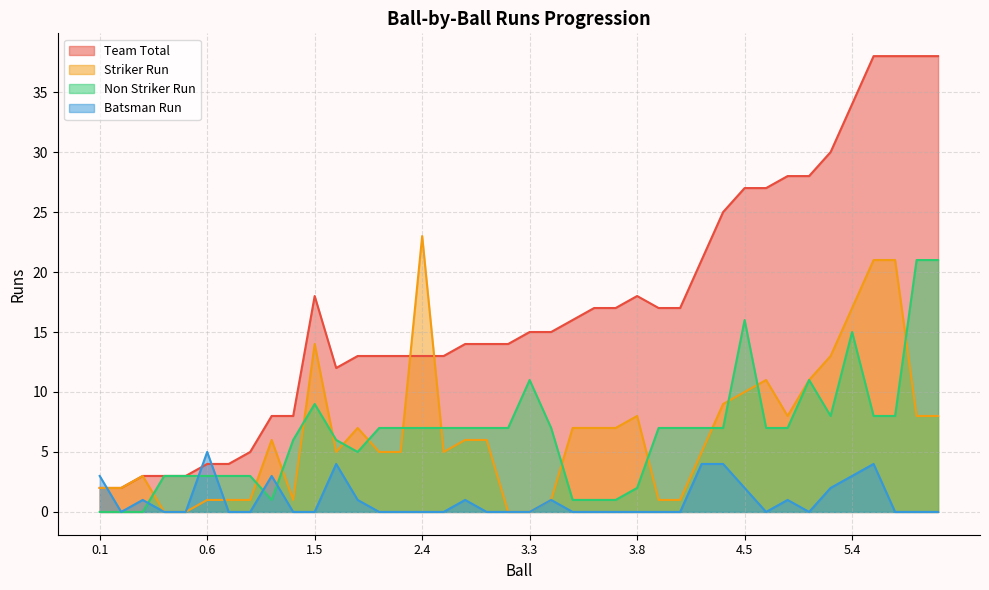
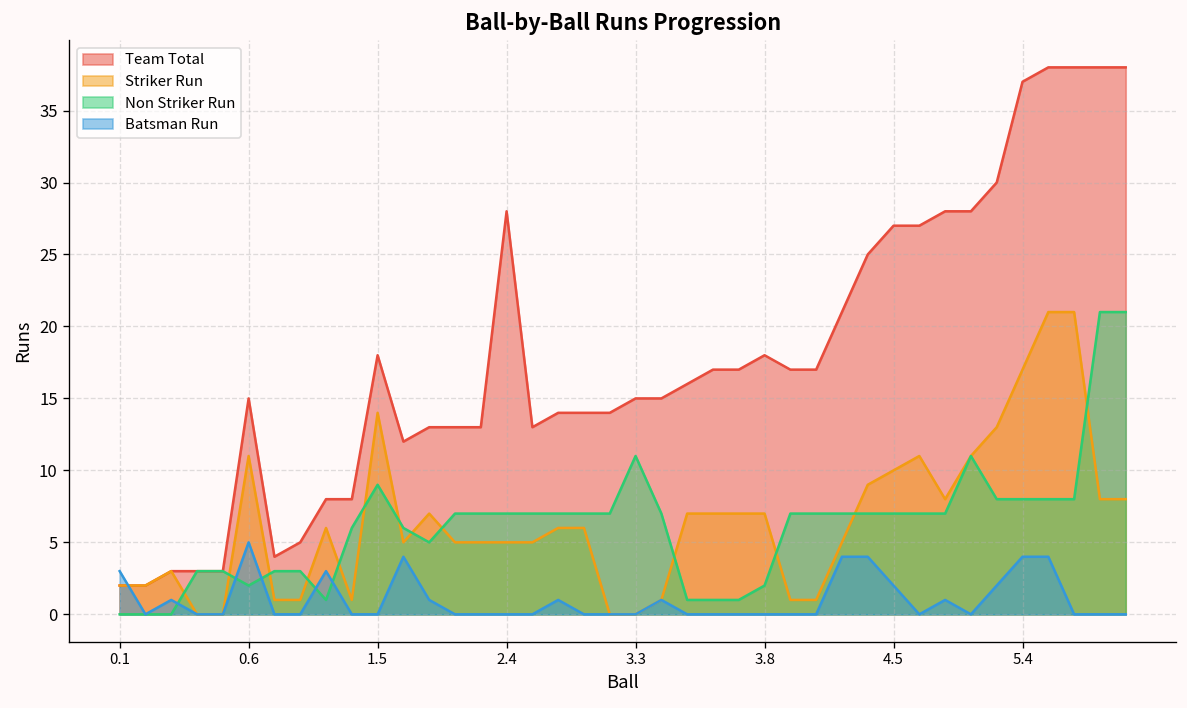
  {
    "Team Total": {
-     "0.6": 4,
+     "0.6": 15,
      "1.5": 18,
-     "2.4": 13,
+     "2.4": 28,
      "3.3": 15,
      "3.8": 18,
      "4.5": 27,
-     "5.4": 34
+     "5.4": 37
    },
    "Striker Run": {
-     "0.6": 1,
+     "0.6": 11,
      "1.5": 14,
-     "2.4": 23,
-     "3.8": 8,
+     "2.4": 5,
+     "3.8": 7,
      "4.5": 10,
      "5.4": 17
    },
    "Non Striker Run": {
      "0.1": 0,
-     "0.6": 3,
+     "0.6": 2,
      "1.5": 9,
      "2.4": 7,
      "3.3": 11,
      "3.8": 2,
-     "4.5": 16,
-     "5.4": 15
+     "4.5": 7,
+     "5.4": 8
    },
    "Batsman Run": {
      "0.1": 3,
      "0.6": 5,
      "1.5": 0,
      "2.4": 0,
      "3.8": 0,
      "4.5": 2,
-     "5.4": 3
+     "5.4": 4
    }
  }
